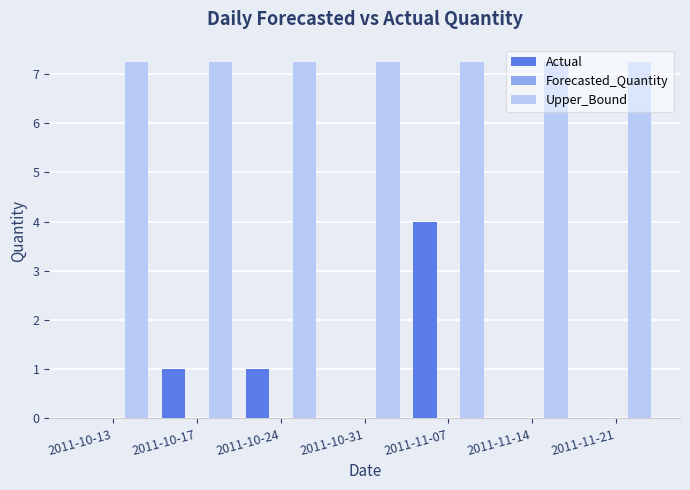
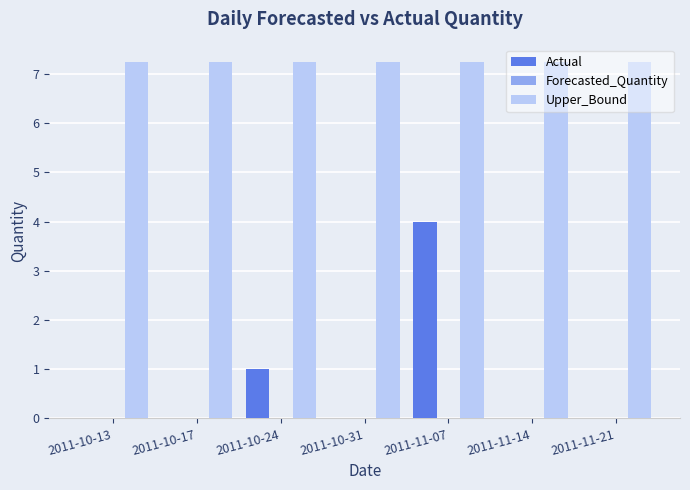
  {
    "Actual": {
      "2011-10-13": 0,
-     "2011-10-17": 1,
+     "2011-10-17": 0,
      "2011-10-24": 1,
      "2011-10-31": 0,
      "2011-11-07": 4,
      "2011-11-14": 0,
      "2011-11-21": 0
    }
  }
